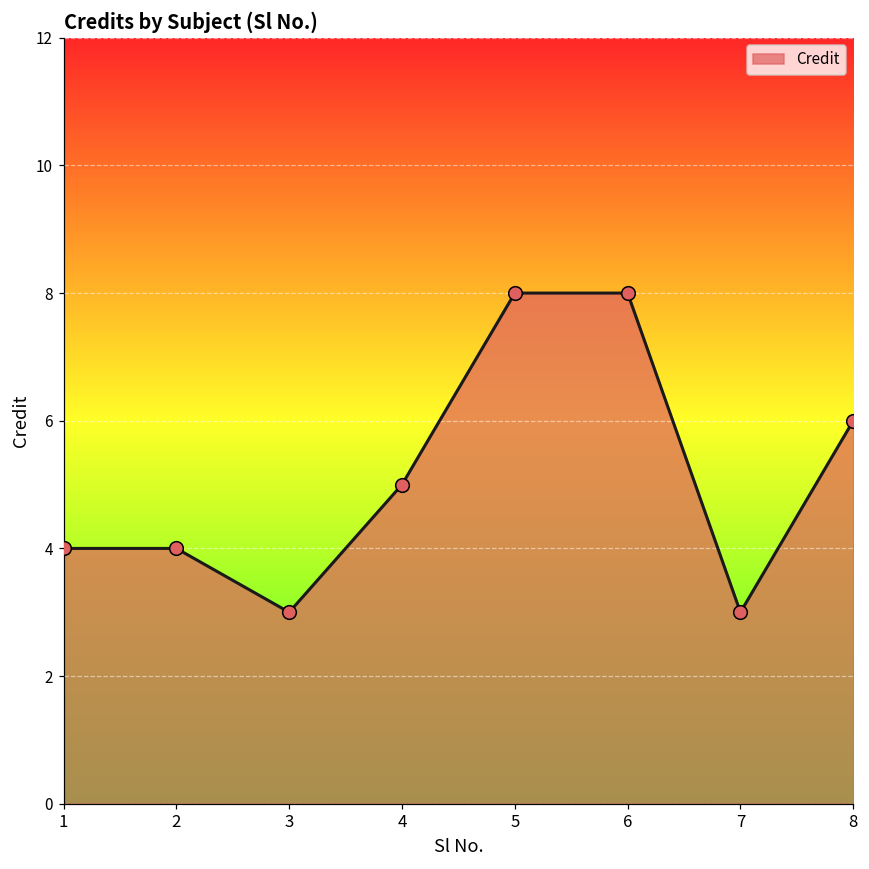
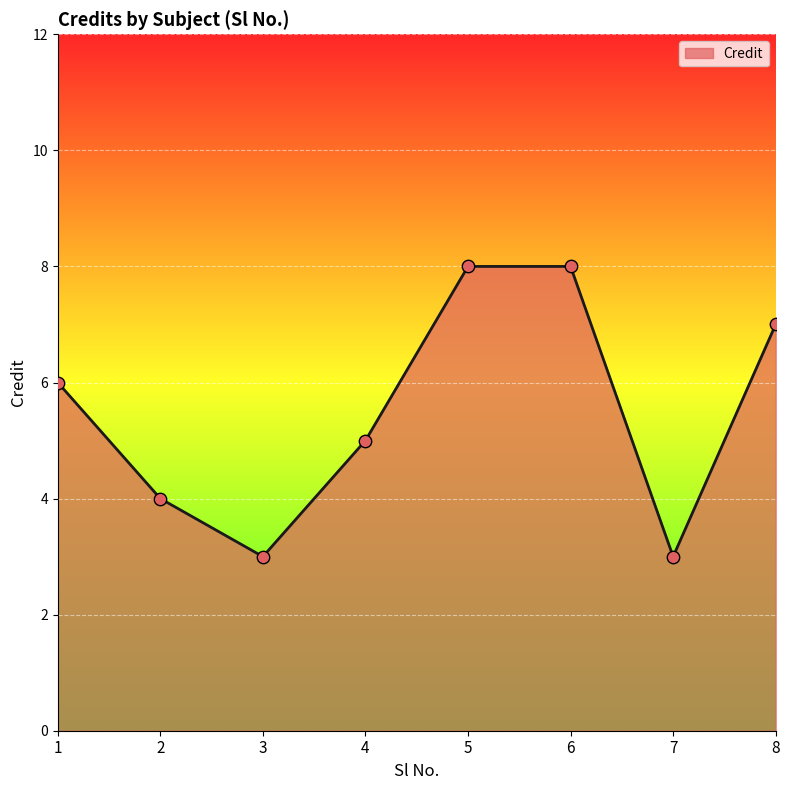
  {
-   "1": 4,
+   "1": 6,
    "2": 4,
    "3": 3,
    "4": 5,
    "5": 8,
    "6": 8,
    "7": 3,
-   "8": 6
+   "8": 7
  }
